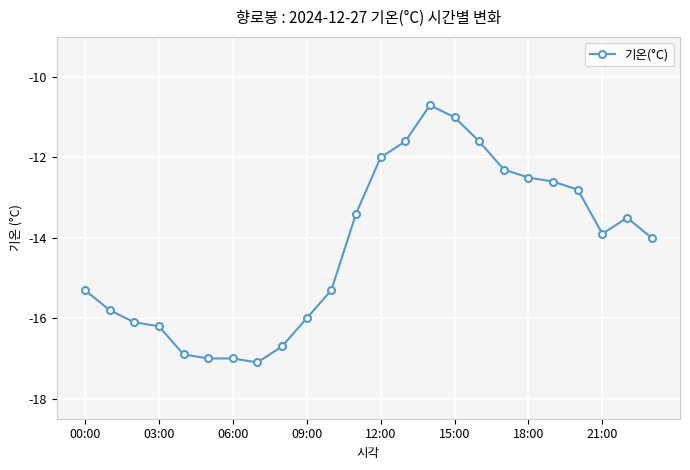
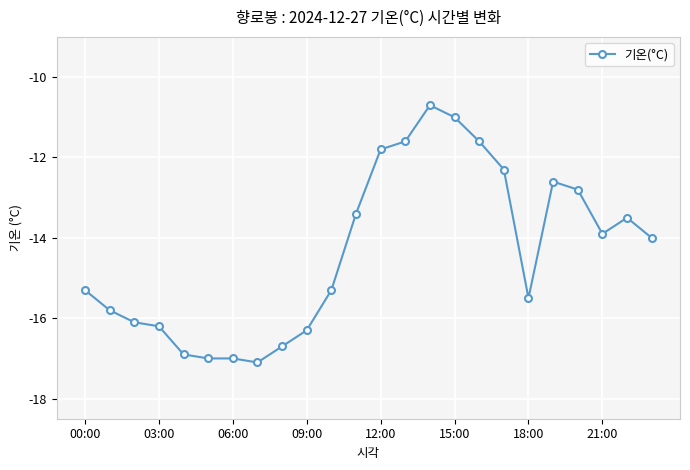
  {
    "00:00": -15.3,
    "03:00": -16.2,
    "06:00": -17.0,
-   "09:00": -16.0,
-   "12:00": -12.0,
+   "09:00": -16.3,
+   "12:00": -11.8,
    "15:00": -11.0,
-   "18:00": -12.5,
+   "18:00": -15.5,
    "21:00": -13.9
  }
